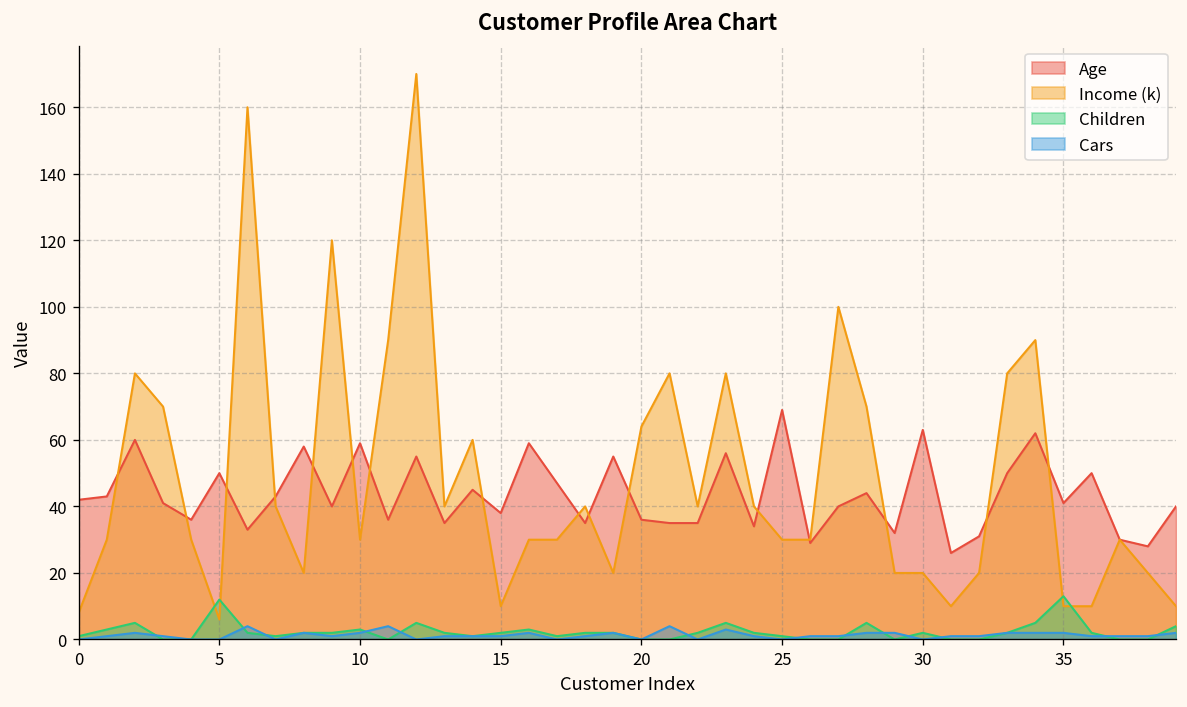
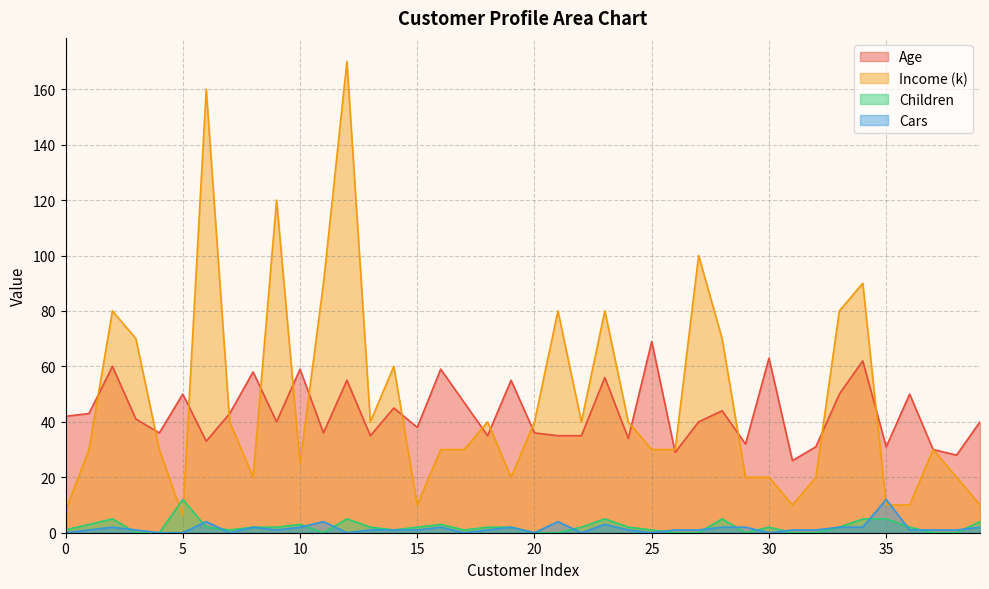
  {
    "Age": {
      "0": 42,
      "5": 50,
      "10": 59,
      "15": 38,
      "20": 36,
      "25": 69,
      "30": 63,
-     "35": 41
+     "35": 31
    },
    "Income (k)": {
      "0": 8,
      "5": 6,
-     "10": 30,
+     "10": 25,
      "15": 10,
-     "20": 64,
+     "20": 40,
      "25": 30,
      "30": 20,
      "35": 10
    },
    "Children": {
      "0": 1,
      "5": 12,
      "10": 3,
      "15": 2,
      "25": 1,
      "30": 2,
-     "35": 13
+     "35": 5
    },
    "Cars": {
      "0": 0,
      "5": 0,
      "10": 2,
      "15": 1,
      "25": 0,
      "30": 0,
-     "35": 2
+     "35": 12
    }
  }
